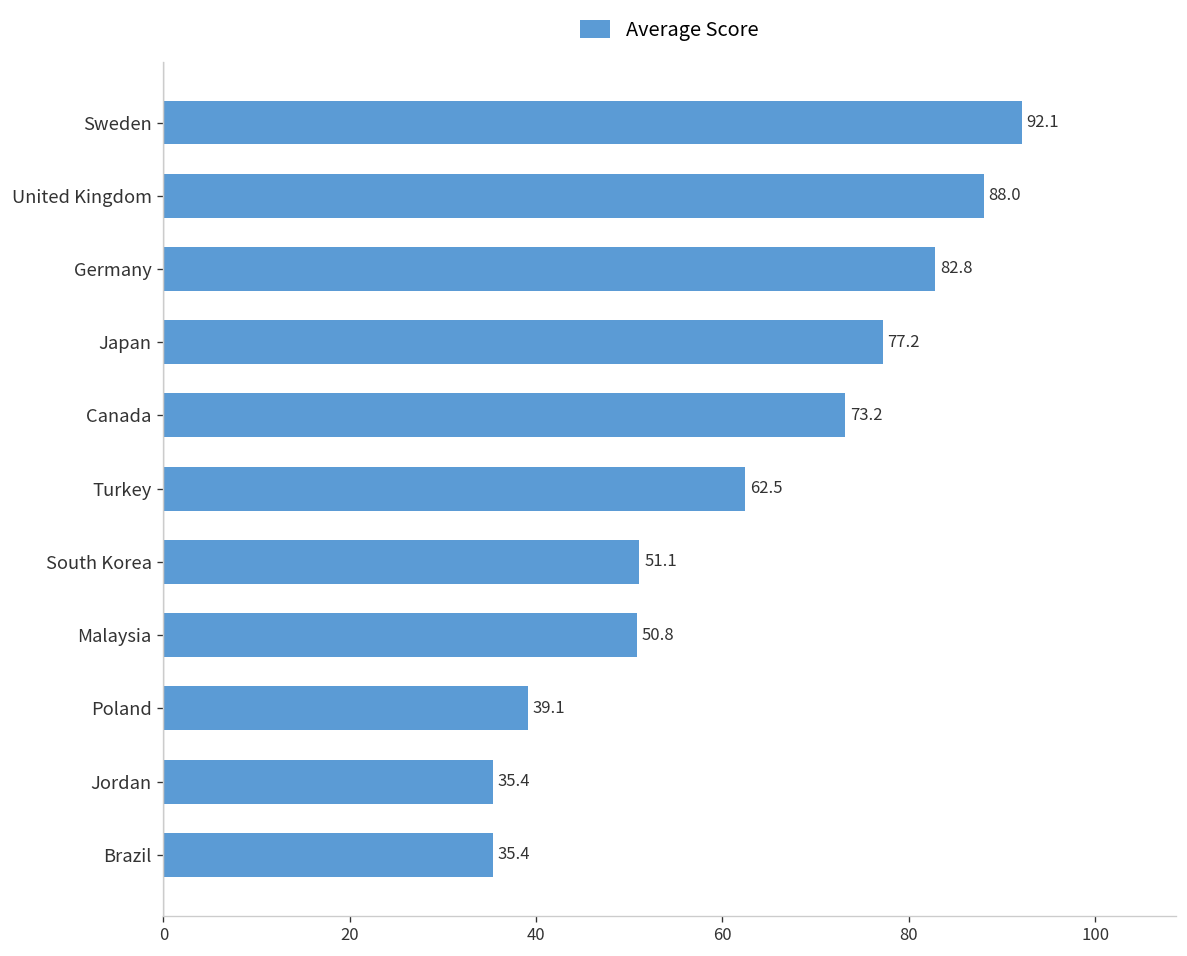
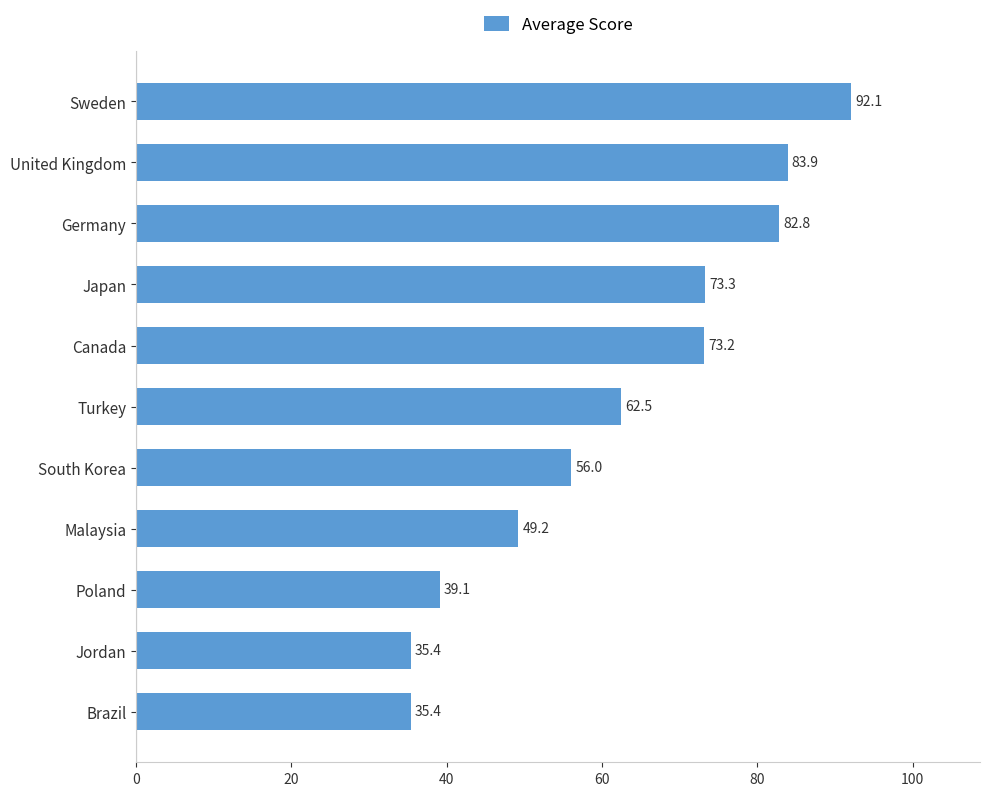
  {
    "Sweden": 92.1,
-   "United Kingdom": 88.0,
+   "United Kingdom": 83.9,
    "Germany": 82.8,
-   "Japan": 77.2,
+   "Japan": 73.3,
    "Canada": 73.2,
    "Turkey": 62.5,
-   "South Korea": 51.1,
-   "Malaysia": 50.8,
+   "South Korea": 56.0,
+   "Malaysia": 49.2,
    "Poland": 39.1,
    "Jordan": 35.4,
    "Brazil": 35.4
  }
